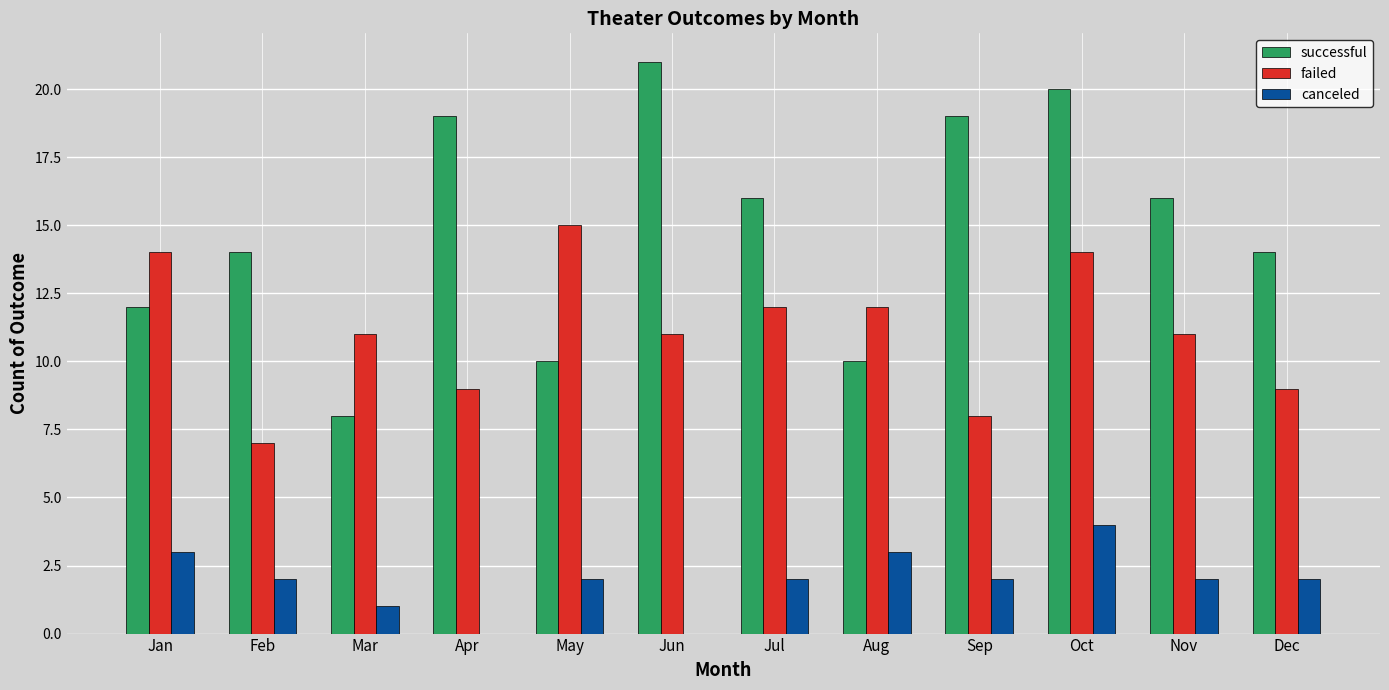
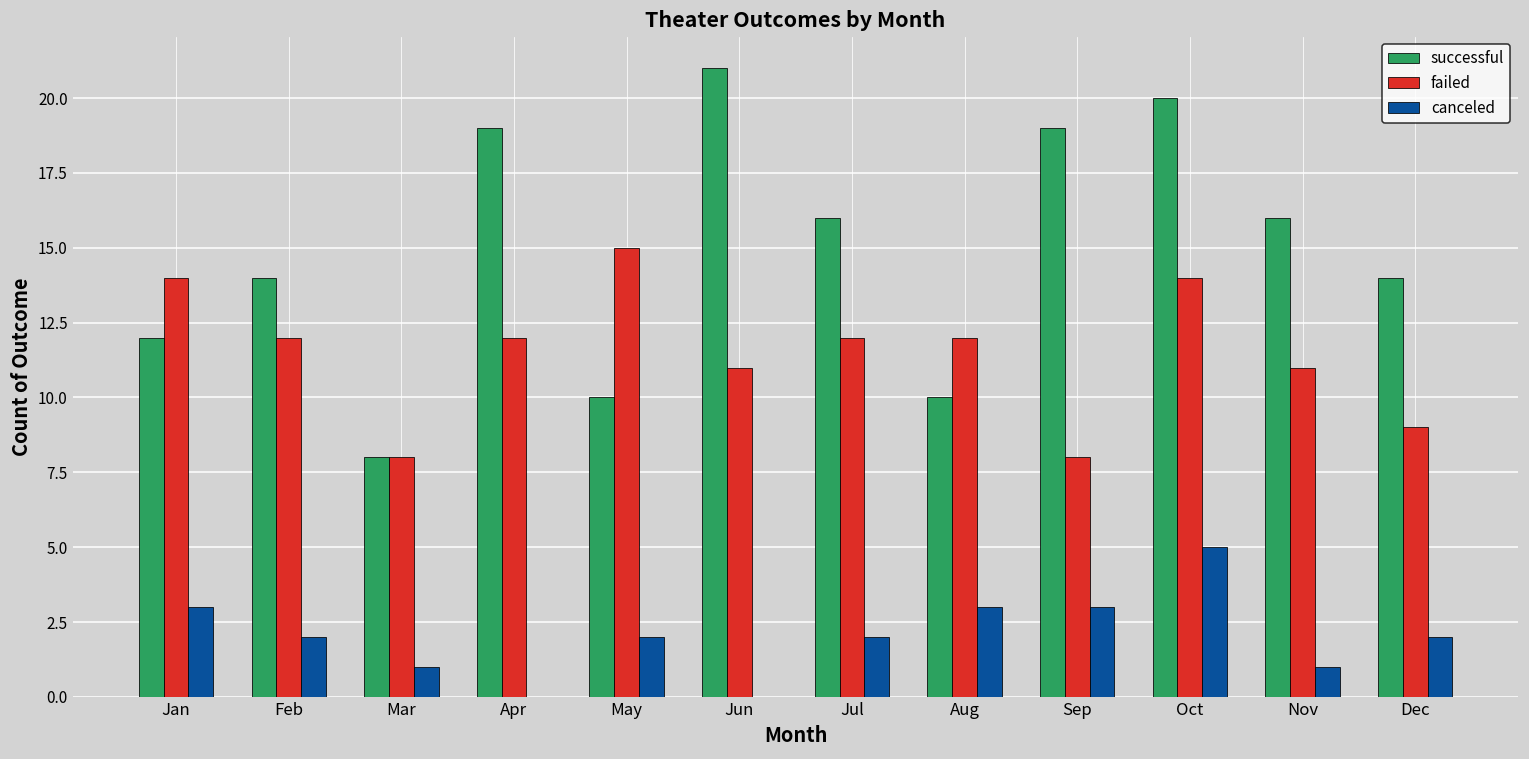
  {
    "successful": {
      "Jan": 12,
      "Feb": 14,
      "Mar": 8,
      "Apr": 19,
      "May": 10,
      "Jun": 21,
      "Jul": 16,
      "Aug": 10,
      "Sep": 19,
      "Oct": 20,
      "Nov": 16,
      "Dec": 14
    },
    "failed": {
      "Jan": 14,
-     "Feb": 7,
-     "Mar": 11,
-     "Apr": 9,
+     "Feb": 12,
+     "Mar": 8,
+     "Apr": 12,
      "May": 15,
      "Jun": 11,
      "Jul": 12,
      "Aug": 12,
      "Sep": 8,
      "Oct": 14,
      "Nov": 11,
      "Dec": 9
    },
    "canceled": {
      "Jan": 3,
      "Feb": 2,
      "Mar": 1,
      "Apr": 0,
      "May": 2,
      "Jun": 0,
      "Jul": 2,
      "Aug": 3,
-     "Sep": 2,
-     "Oct": 4,
-     "Nov": 2,
+     "Sep": 3,
+     "Oct": 5,
+     "Nov": 1,
      "Dec": 2
    }
  }
